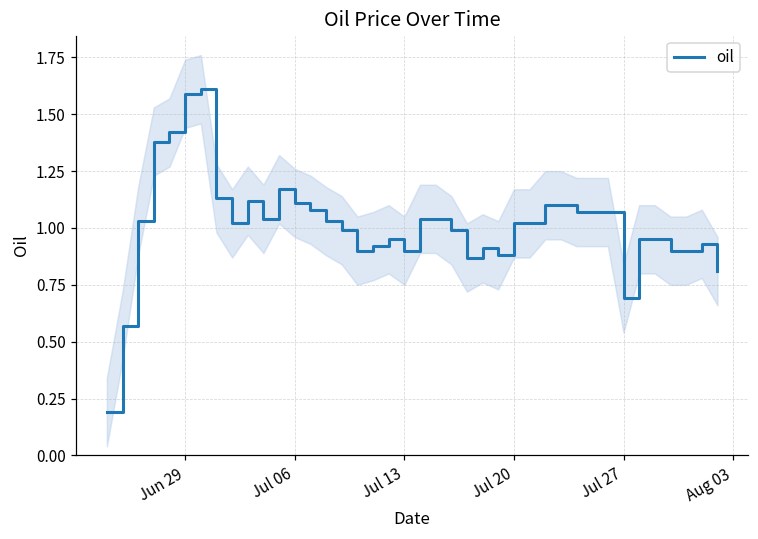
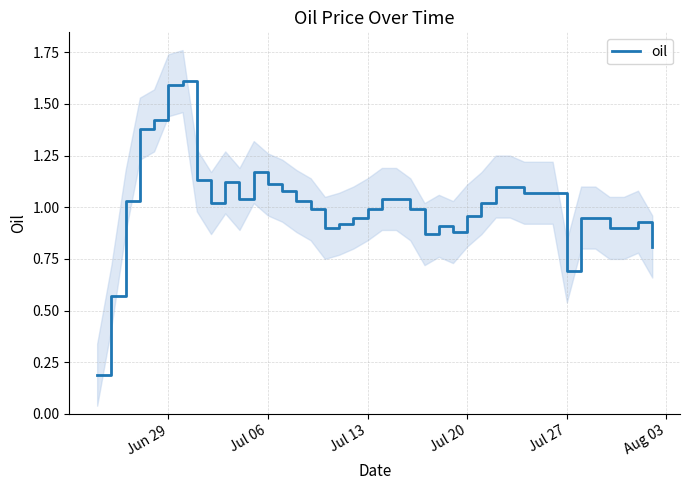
  {
    "oil": {
      "Jun 29": 1.59,
      "Jul 06": 1.11,
-     "Jul 13": 0.90,
-     "Jul 20": 1.02,
+     "Jul 13": 0.99,
+     "Jul 20": 0.96,
      "Jul 27": 0.69
    }
  }
